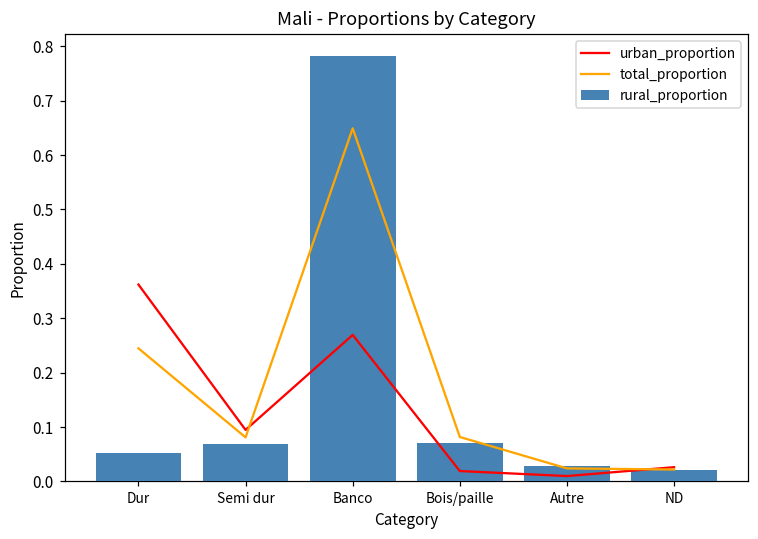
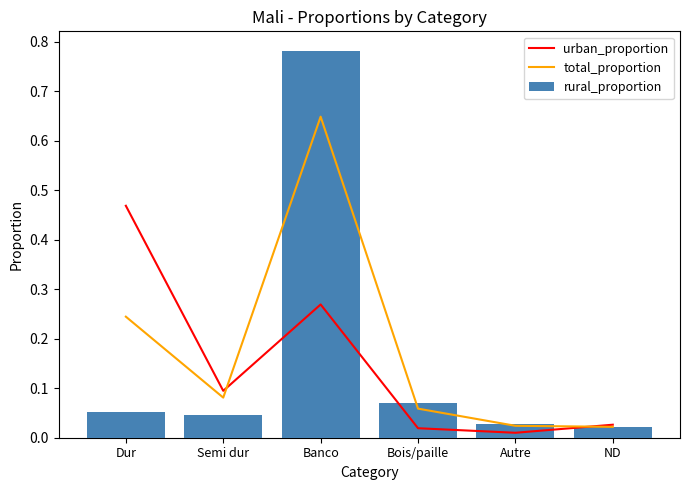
  {
    "urban_proportion": {
-     "Dur": 0.36,
+     "Dur": 0.47,
      "Semi dur": 0.09,
      "Banco": 0.27,
      "Bois/paille": 0.02,
      "Autre": 0.01
    },
    "rural_proportion": {
      "Dur": 0.05,
-     "Semi dur": 0.07,
+     "Semi dur": 0.05,
      "Banco": 0.78,
      "Bois/paille": 0.07,
      "Autre": 0.03,
      "ND": 0.02
    },
    "total_proportion": {
      "Dur": 0.24,
      "Semi dur": 0.08,
      "Banco": 0.65,
-     "Bois/paille": 0.08,
+     "Bois/paille": 0.06,
      "Autre": 0.02
    }
  }
